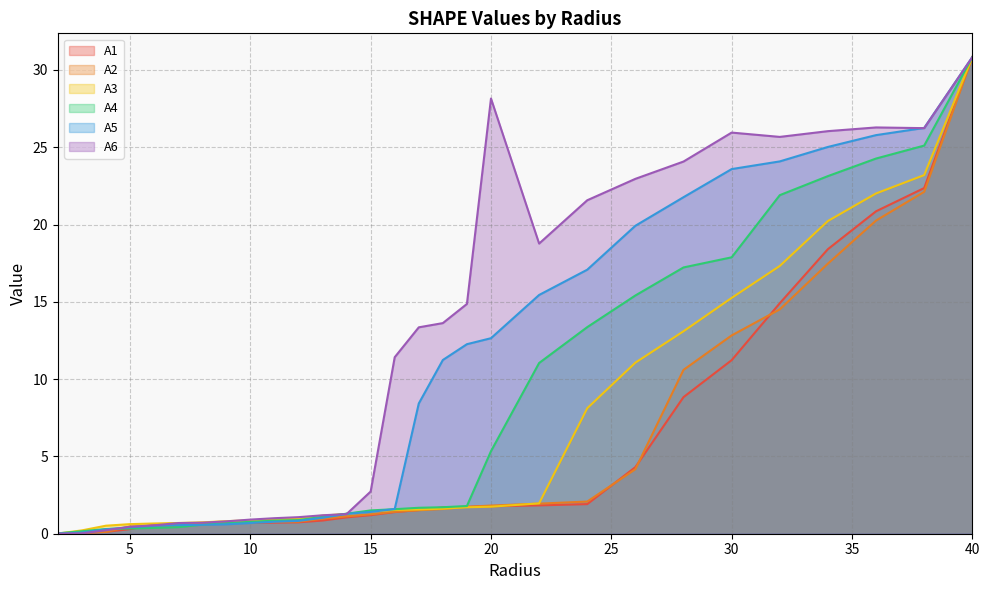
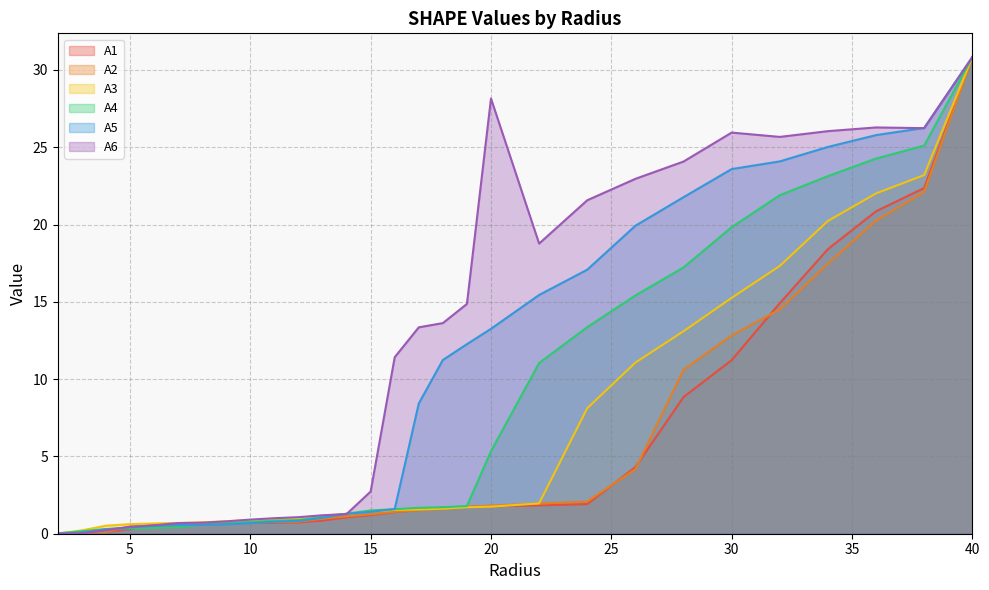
  {
    "A4": {
      "20": 5.3,
-     "30": 17.9
+     "30": 19.8
    },
    "A5": {
-     "20": 12.6,
+     "20": 13.3,
      "30": 23.6
    },
    "A6": {
      "15": 2.7,
      "20": 28.2,
      "30": 25.9
    }
  }
